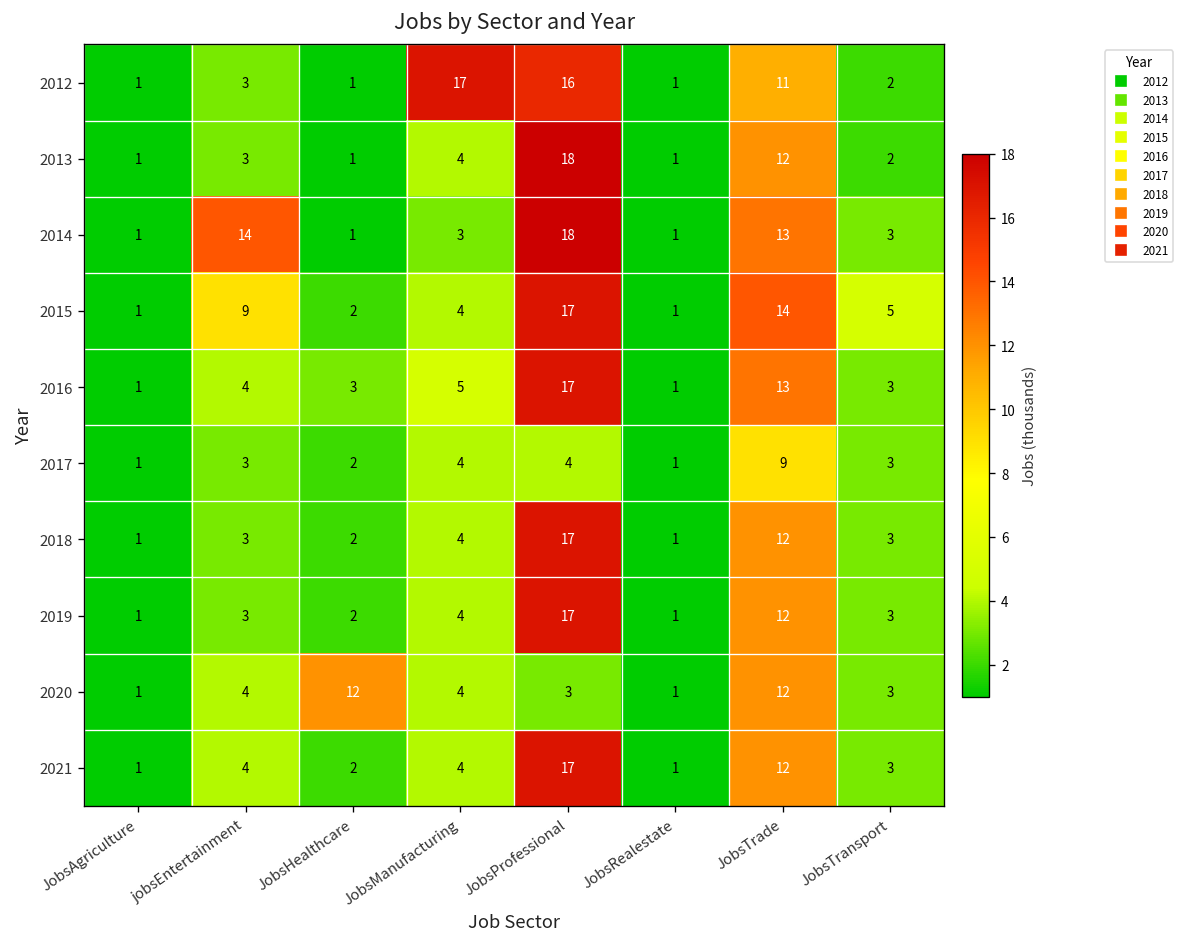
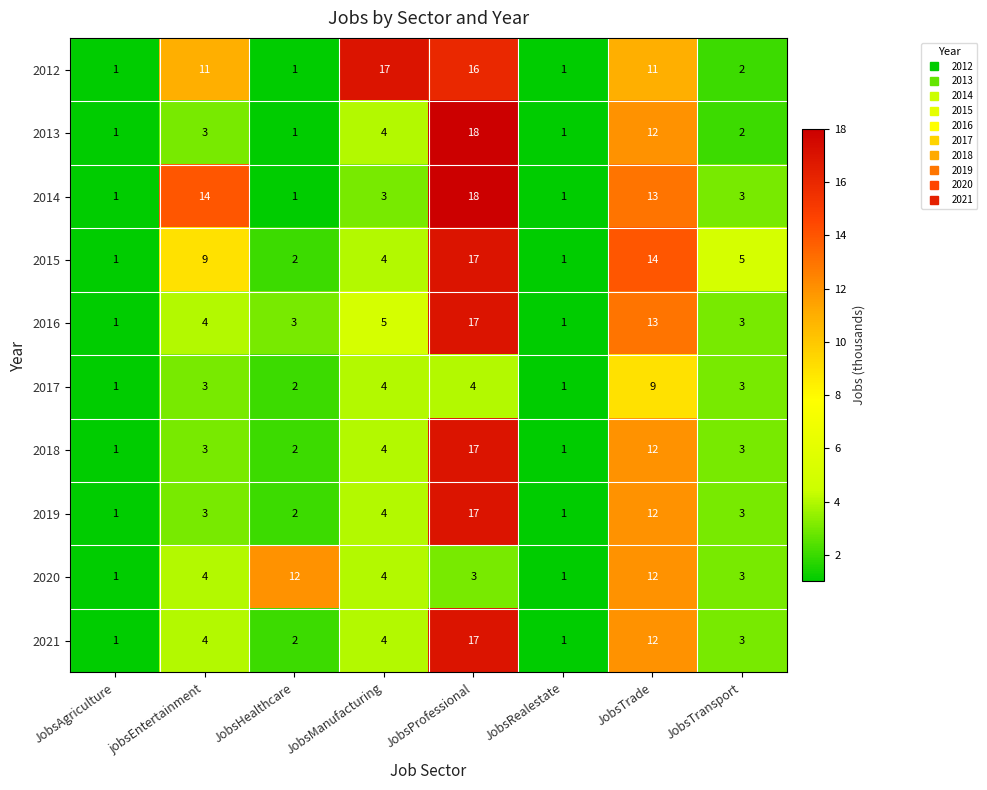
  {
    "2012": {
      "JobsAgriculture": 1,
-     "jobsEntertainment": 3,
+     "jobsEntertainment": 11,
      "JobsHealthcare": 1,
      "JobsManufacturing": 17,
      "JobsProfessional": 16,
      "JobsRealestate": 1,
      "JobsTrade": 11,
      "JobsTransport": 2
    },
    "2013": {
      "JobsAgriculture": 1,
      "jobsEntertainment": 3,
      "JobsHealthcare": 1,
      "JobsManufacturing": 4,
      "JobsProfessional": 18,
      "JobsRealestate": 1,
      "JobsTrade": 12,
      "JobsTransport": 2
    },
    "2014": {
      "JobsAgriculture": 1,
      "jobsEntertainment": 14,
      "JobsHealthcare": 1,
      "JobsManufacturing": 3,
      "JobsProfessional": 18,
      "JobsRealestate": 1,
      "JobsTrade": 13,
      "JobsTransport": 3
    },
    "2015": {
      "JobsAgriculture": 1,
      "jobsEntertainment": 9,
      "JobsHealthcare": 2,
      "JobsManufacturing": 4,
      "JobsProfessional": 17,
      "JobsRealestate": 1,
      "JobsTrade": 14,
      "JobsTransport": 5
    },
    "2016": {
      "JobsAgriculture": 1,
      "jobsEntertainment": 4,
      "JobsHealthcare": 3,
      "JobsManufacturing": 5,
      "JobsProfessional": 17,
      "JobsRealestate": 1,
      "JobsTrade": 13,
      "JobsTransport": 3
    },
    "2017": {
      "JobsAgriculture": 1,
      "jobsEntertainment": 3,
      "JobsHealthcare": 2,
      "JobsManufacturing": 4,
      "JobsProfessional": 4,
      "JobsRealestate": 1,
      "JobsTrade": 9,
      "JobsTransport": 3
    },
    "2018": {
      "JobsAgriculture": 1,
      "jobsEntertainment": 3,
      "JobsHealthcare": 2,
      "JobsManufacturing": 4,
      "JobsProfessional": 17,
      "JobsRealestate": 1,
      "JobsTrade": 12,
      "JobsTransport": 3
    },
    "2019": {
      "JobsAgriculture": 1,
      "jobsEntertainment": 3,
      "JobsHealthcare": 2,
      "JobsManufacturing": 4,
      "JobsProfessional": 17,
      "JobsRealestate": 1,
      "JobsTrade": 12,
      "JobsTransport": 3
    },
    "2020": {
      "JobsAgriculture": 1,
      "jobsEntertainment": 4,
      "JobsHealthcare": 12,
      "JobsManufacturing": 4,
      "JobsProfessional": 3,
      "JobsRealestate": 1,
      "JobsTrade": 12,
      "JobsTransport": 3
    },
    "2021": {
      "JobsAgriculture": 1,
      "jobsEntertainment": 4,
      "JobsHealthcare": 2,
      "JobsManufacturing": 4,
      "JobsProfessional": 17,
      "JobsRealestate": 1,
      "JobsTrade": 12,
      "JobsTransport": 3
    }
  }
